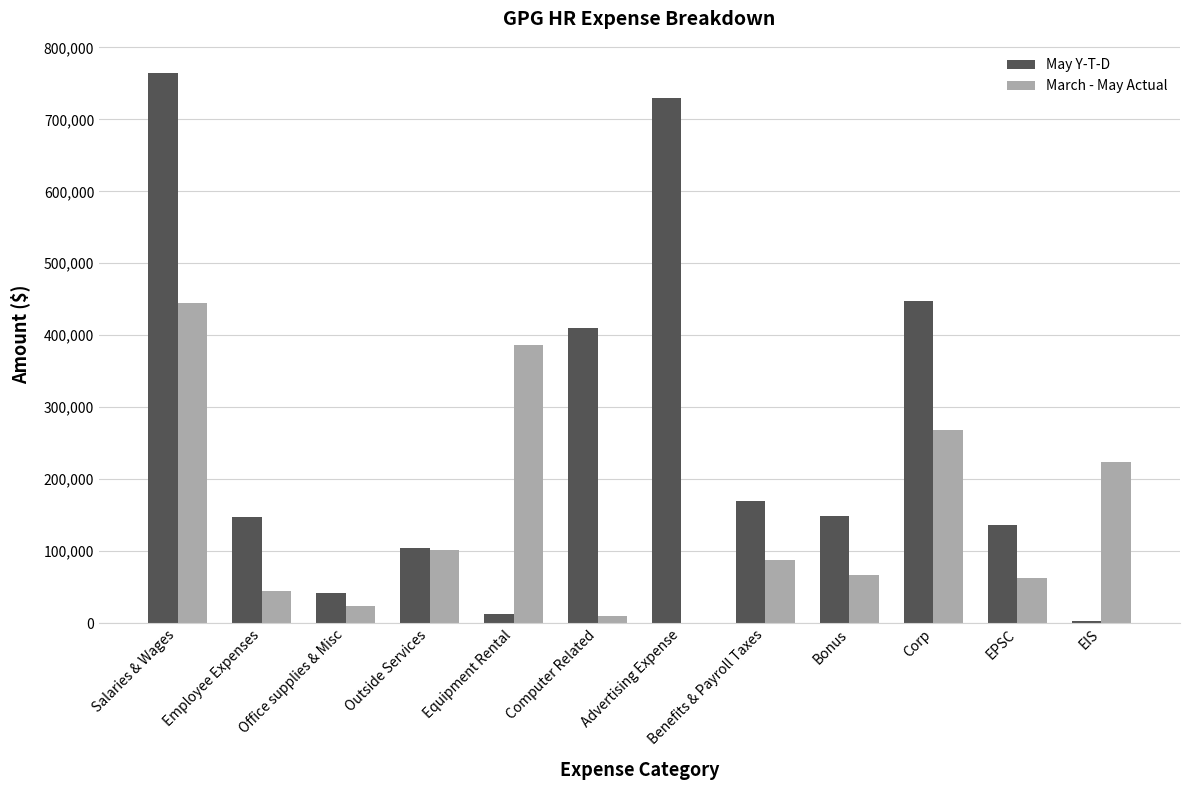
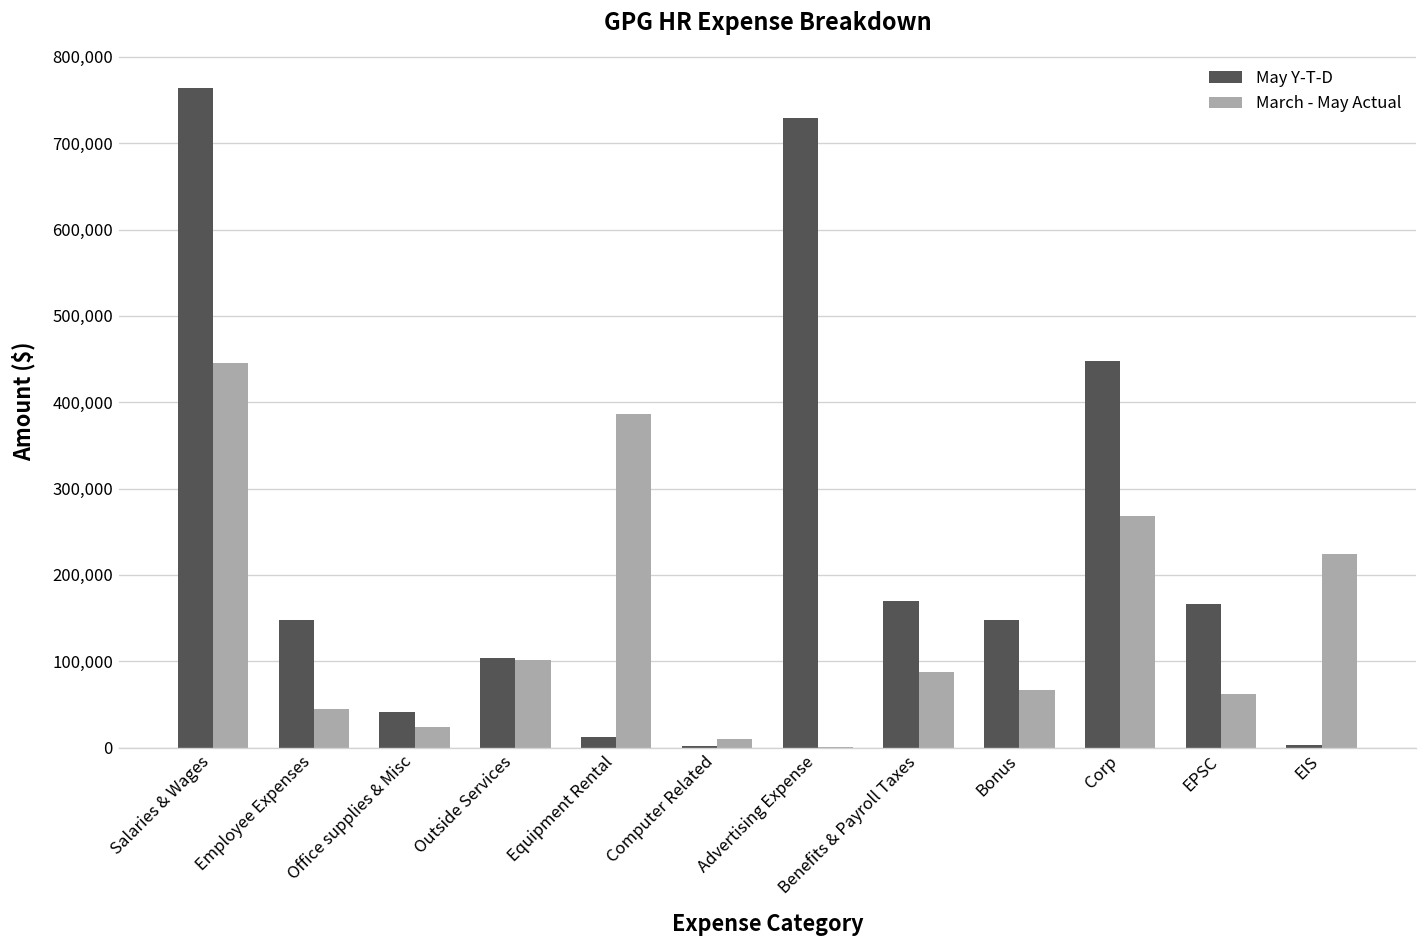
  {
    "May Y-T-D": {
      "Salaries & Wages": "760,000",
      "Employee Expenses": "150,000",
      "Office supplies & Misc": "40,000",
      "Outside Services": "100,000",
      "Equipment Rental": "10,000",
-     "Computer Related": "410,000",
+     "Computer Related": "0",
      "Advertising Expense": "730,000",
      "Benefits & Payroll Taxes": "170,000",
      "Bonus": "150,000",
      "Corp": "450,000",
-     "EPSC": "140,000"
+     "EPSC": "170,000"
    },
    "March - May Actual": {
      "Salaries & Wages": "450,000",
      "Employee Expenses": "40,000",
      "Office supplies & Misc": "20,000",
      "Outside Services": "100,000",
      "Equipment Rental": "390,000",
      "Computer Related": "10,000",
      "Benefits & Payroll Taxes": "90,000",
      "Bonus": "70,000",
      "Corp": "270,000",
      "EPSC": "60,000",
      "EIS": "220,000"
    }
  }
